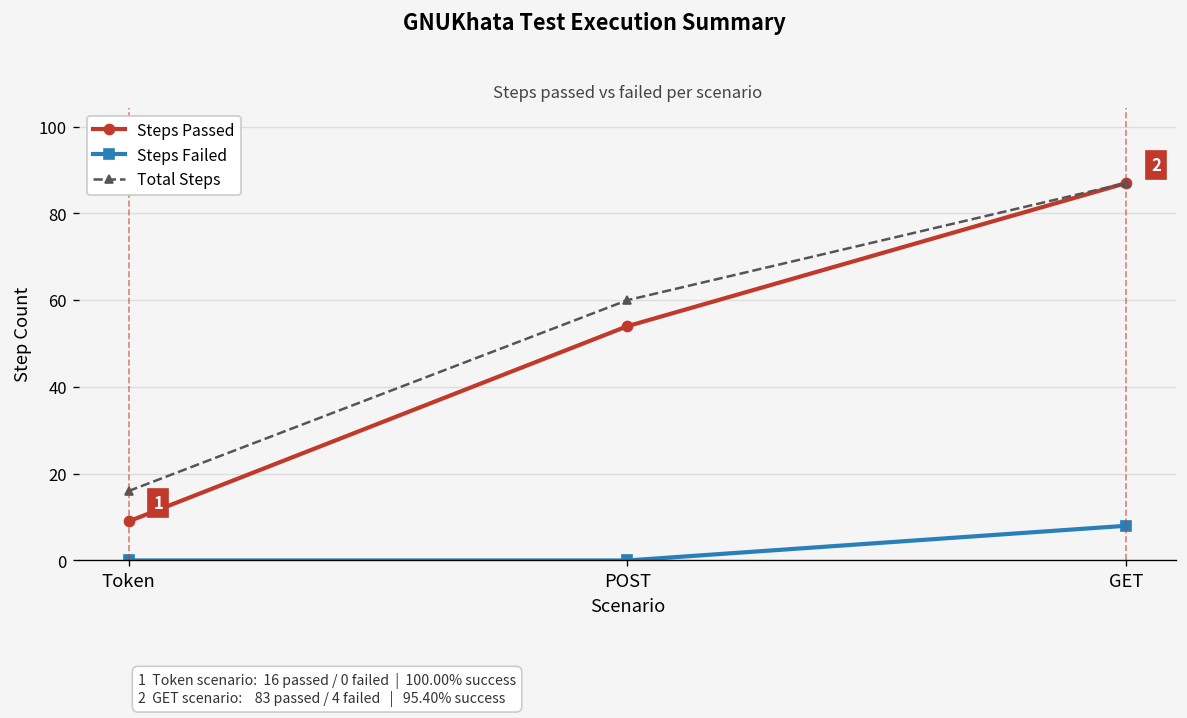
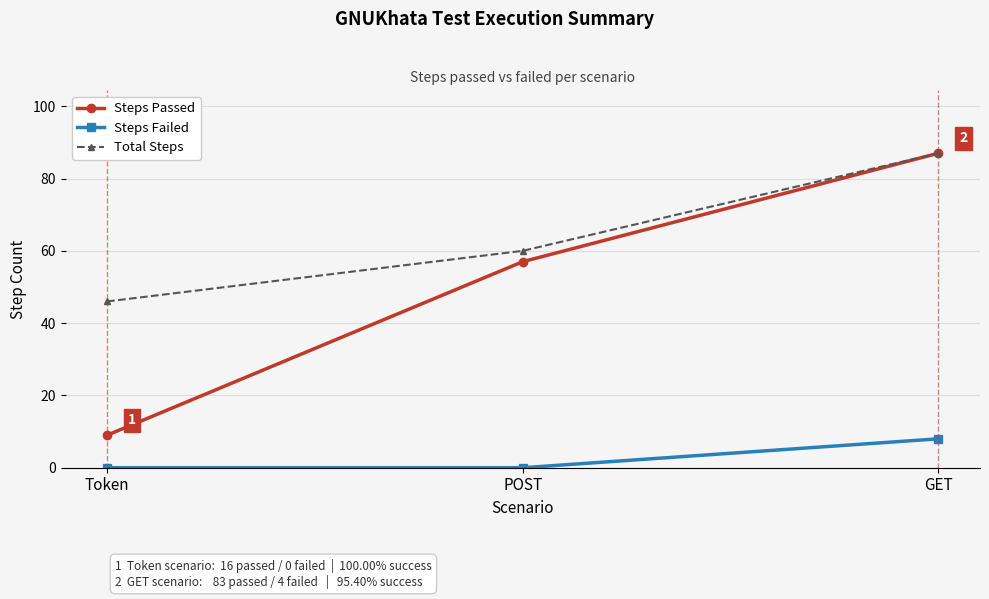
  {
    "Steps Passed": {
-     "POST": 54
+     "POST": 57
    },
    "Steps Failed": {
      "Token": 0,
      "POST": 0,
      "GET": 8
    },
    "Total Steps": {
-     "Token": 16,
+     "Token": 46,
      "POST": 60
    }
  }
